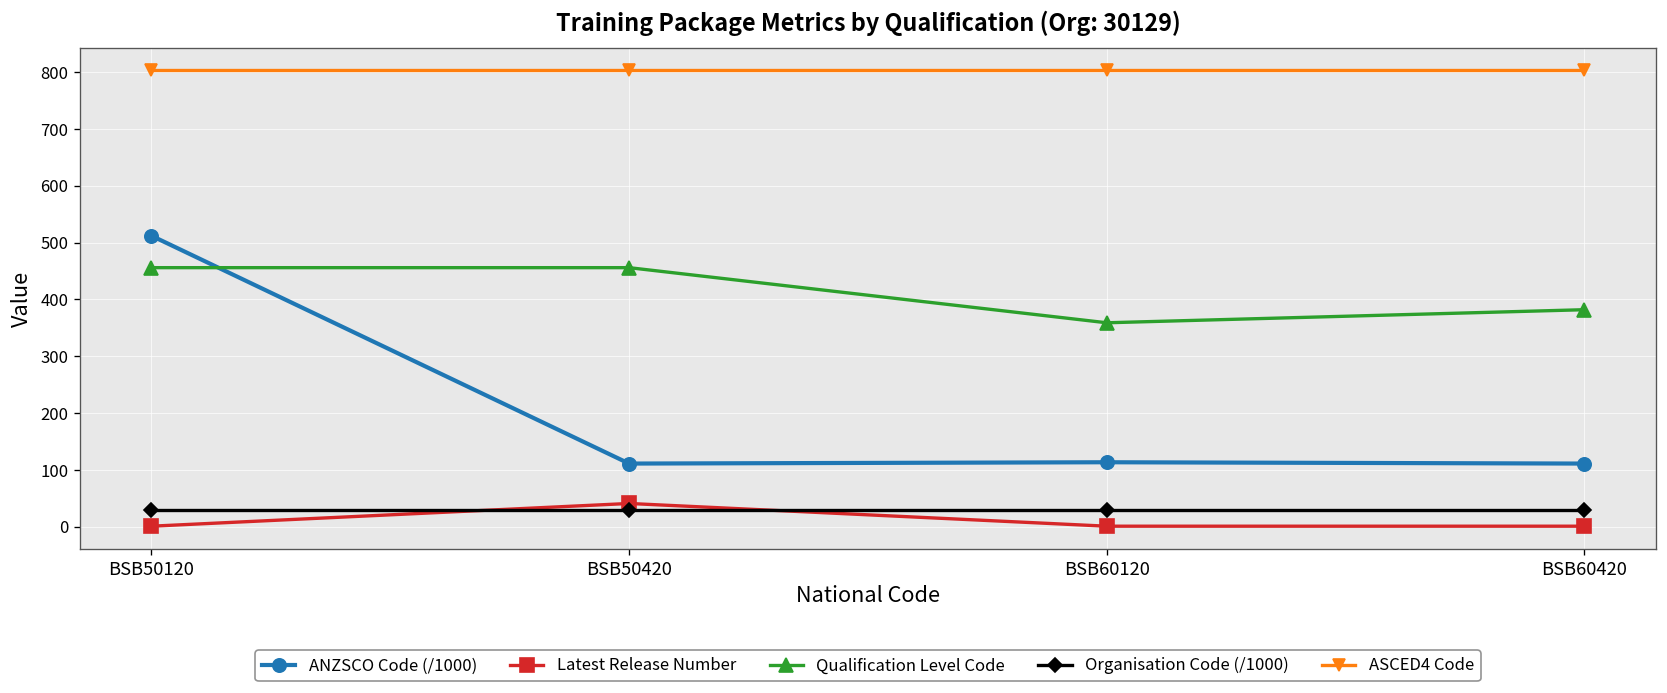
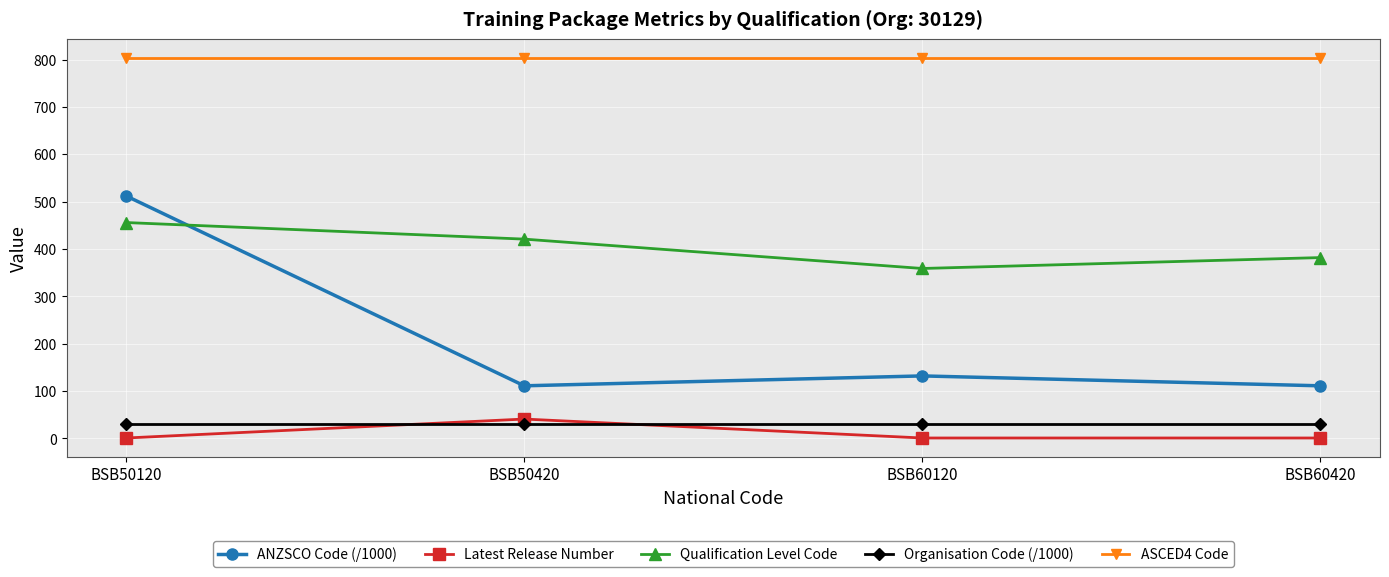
  {
    "ANZSCO Code (/1000)": {
      "BSB50120": 510,
      "BSB50420": 110,
-     "BSB60120": 110,
+     "BSB60120": 130,
      "BSB60420": 110
    },
    "Latest Release Number": {
      "BSB50120": 0,
      "BSB50420": 40,
      "BSB60120": 0,
      "BSB60420": 0
    },
    "Qualification Level Code": {
      "BSB50120": 460,
-     "BSB50420": 460,
+     "BSB50420": 420,
      "BSB60120": 360,
      "BSB60420": 380
    },
    "Organisation Code (/1000)": {
      "BSB50120": 30,
      "BSB50420": 30,
      "BSB60120": 30,
      "BSB60420": 30
    },
    "ASCED4 Code": {
      "BSB50120": 800,
      "BSB50420": 800,
      "BSB60120": 800,
      "BSB60420": 800
    }
  }
